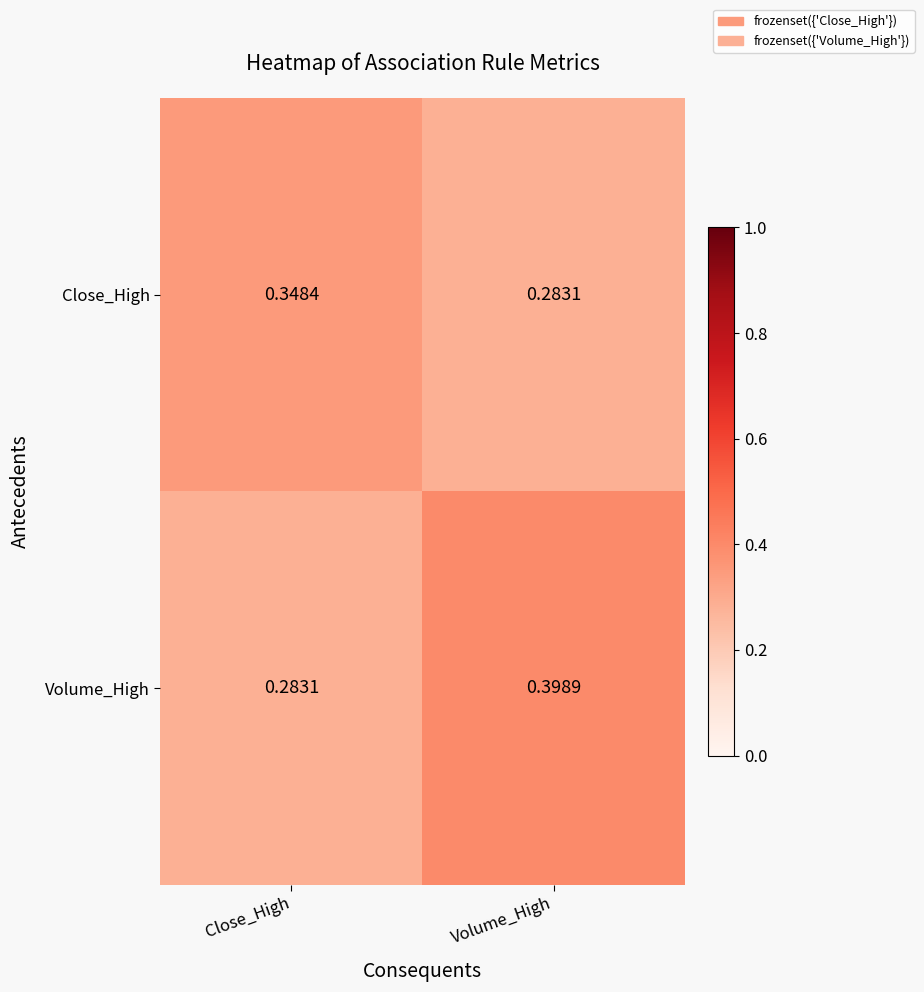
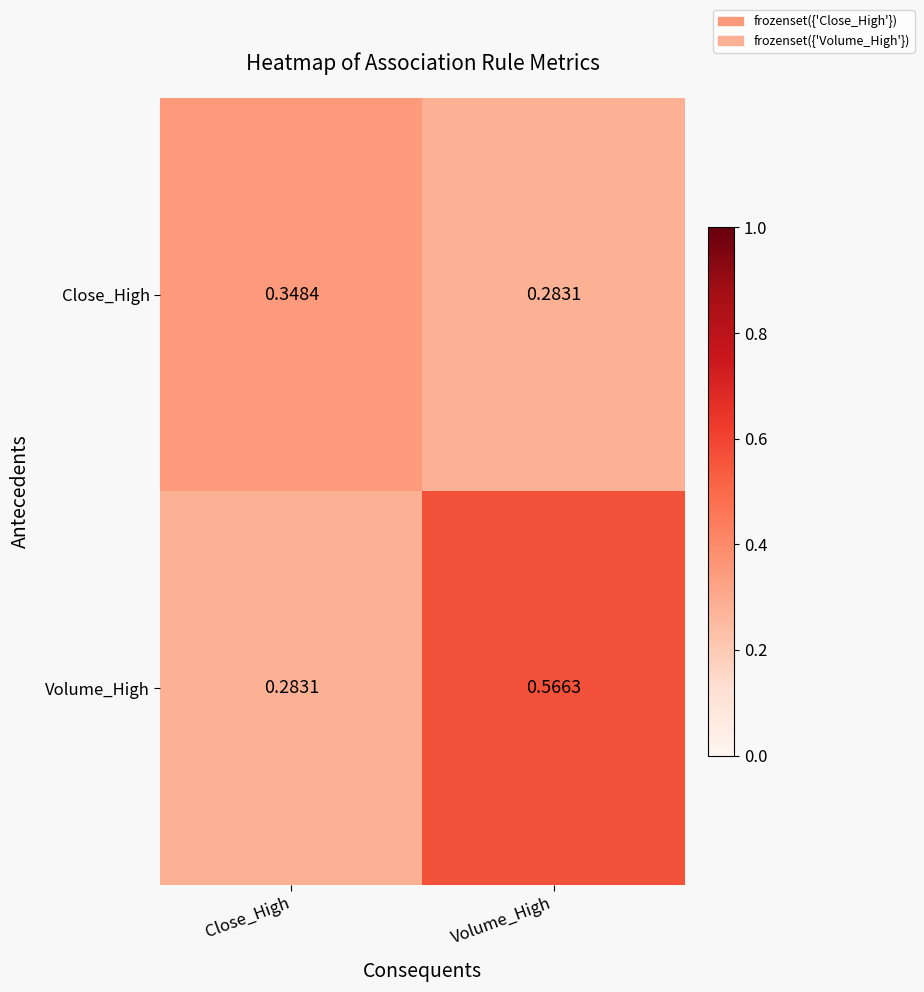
  {
    "Close_High": {
      "Close_High": 0.3484,
      "Volume_High": 0.2831
    },
    "Volume_High": {
      "Close_High": 0.2831,
-     "Volume_High": 0.3989
+     "Volume_High": 0.5663
    }
  }
